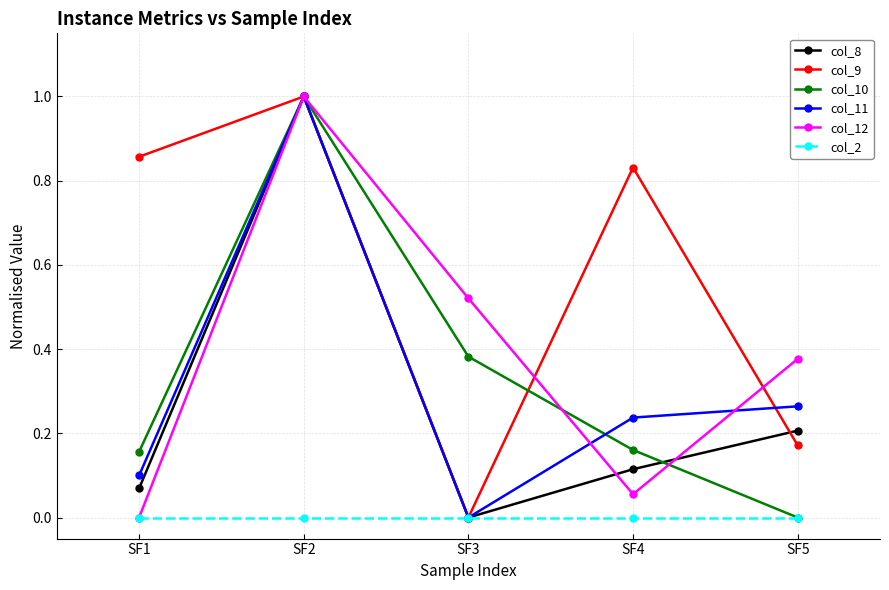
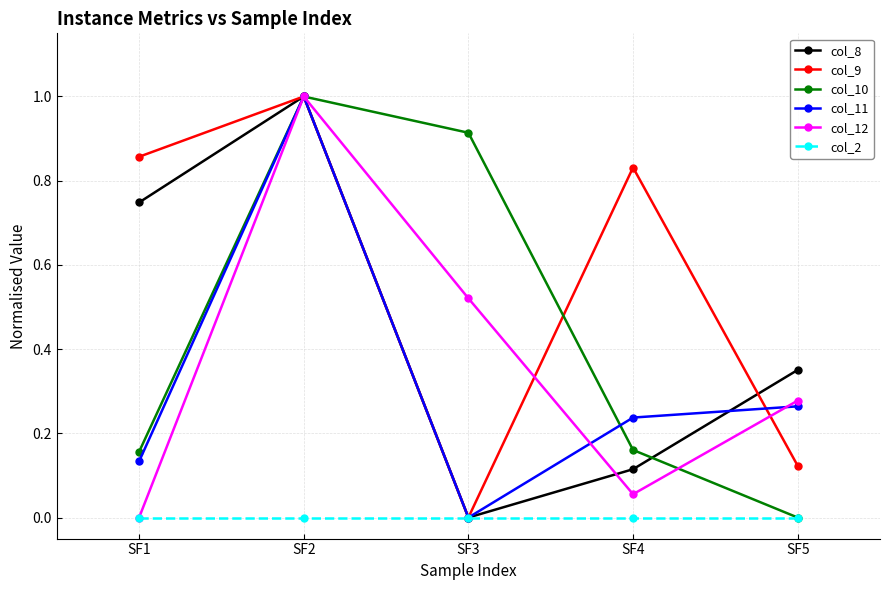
  {
    "col_8": {
-     "SF1": 0.07,
+     "SF1": 0.75,
      "SF4": 0.11,
-     "SF5": 0.21
+     "SF5": 0.35
    },
    "col_9": {
      "SF1": 0.86,
      "SF4": 0.83,
-     "SF5": 0.17
+     "SF5": 0.12
    },
    "col_10": {
      "SF1": 0.16,
-     "SF3": 0.38,
+     "SF3": 0.91,
      "SF4": 0.16
    },
    "col_11": {
-     "SF1": 0.10,
+     "SF1": 0.13,
      "SF4": 0.24,
      "SF5": 0.26
    },
    "col_12": {
      "SF3": 0.52,
      "SF4": 0.06,
-     "SF5": 0.38
+     "SF5": 0.28
    },
    "col_2": {
      "SF2": 0.00,
      "SF4": 0.00
    }
  }
